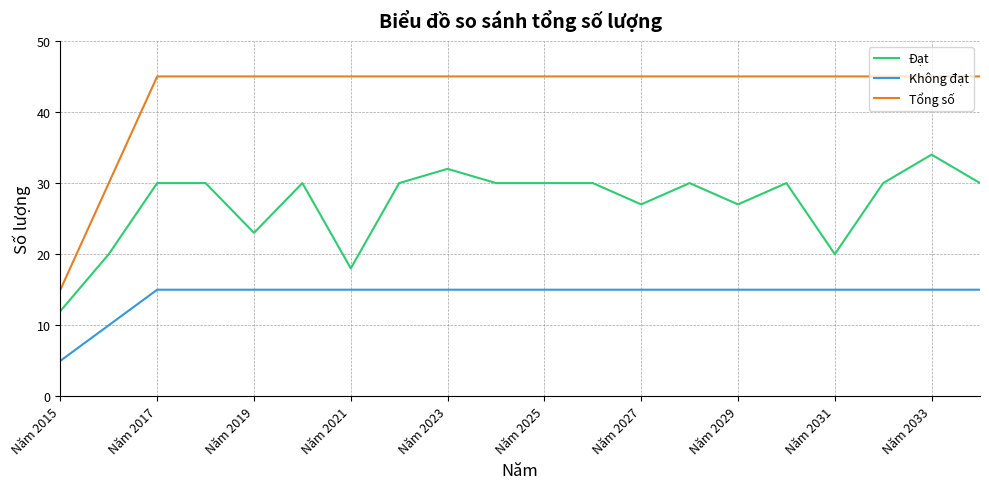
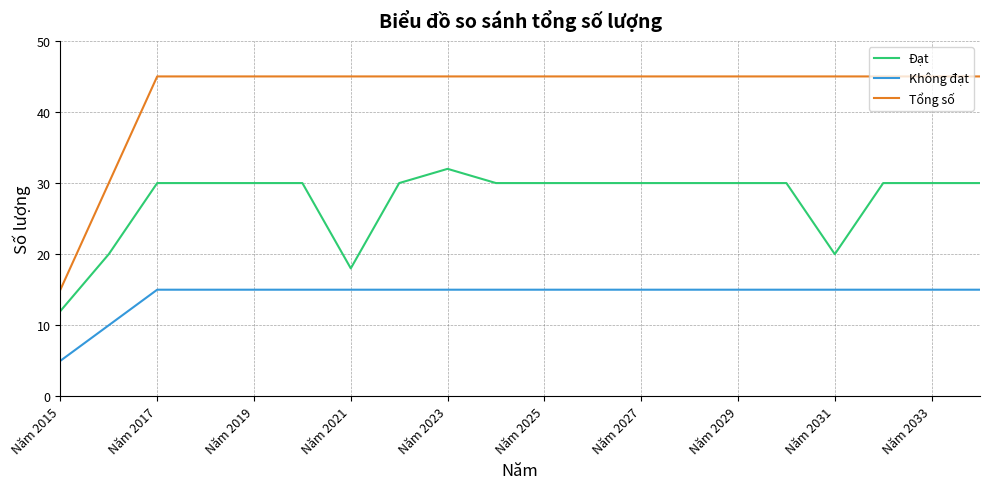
  {
    "Đạt": {
      "Năm 2015": 12,
      "Năm 2017": 30,
-     "Năm 2019": 23,
+     "Năm 2019": 30,
      "Năm 2021": 18,
      "Năm 2023": 32,
      "Năm 2025": 30,
-     "Năm 2027": 27,
-     "Năm 2029": 27,
+     "Năm 2027": 30,
+     "Năm 2029": 30,
      "Năm 2031": 20,
-     "Năm 2033": 34
+     "Năm 2033": 30
    },
    "Không đạt": {
      "Năm 2015": 5,
      "Năm 2017": 15,
      "Năm 2019": 15,
      "Năm 2021": 15,
      "Năm 2023": 15,
      "Năm 2025": 15,
      "Năm 2027": 15,
      "Năm 2029": 15,
      "Năm 2031": 15,
      "Năm 2033": 15
    },
    "Tổng số": {
      "Năm 2015": 15,
      "Năm 2017": 45,
      "Năm 2019": 45,
      "Năm 2021": 45,
      "Năm 2023": 45,
      "Năm 2025": 45,
      "Năm 2027": 45,
      "Năm 2029": 45,
      "Năm 2031": 45
    }
  }
